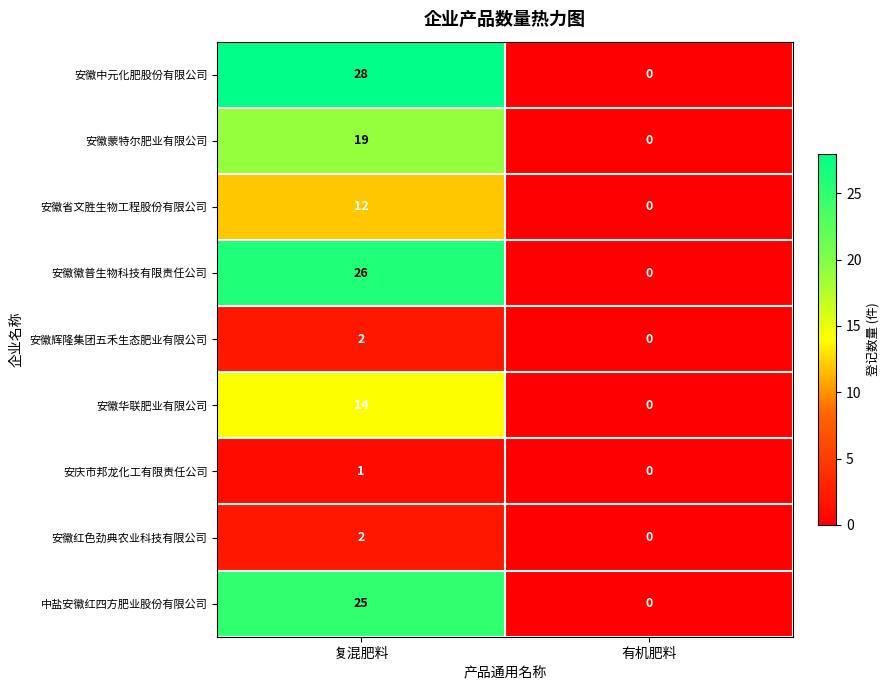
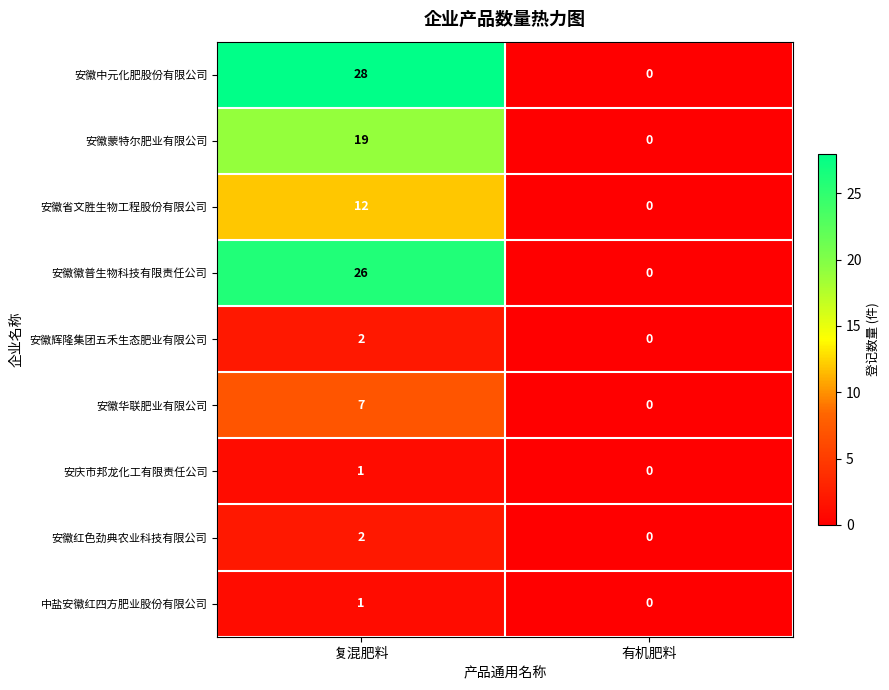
  {
    "安徽中元化肥股份有限公司": {
      "复混肥料": 28,
      "有机肥料": 0
    },
    "安徽蒙特尔肥业有限公司": {
      "复混肥料": 19,
      "有机肥料": 0
    },
    "安徽省文胜生物工程股份有限公司": {
      "复混肥料": 12,
      "有机肥料": 0
    },
    "安徽徽普生物科技有限责任公司": {
      "复混肥料": 26,
      "有机肥料": 0
    },
    "安徽辉隆集团五禾生态肥业有限公司": {
      "复混肥料": 2,
      "有机肥料": 0
    },
    "安徽华联肥业有限公司": {
-     "复混肥料": 14,
+     "复混肥料": 7,
      "有机肥料": 0
    },
    "安庆市邦龙化工有限责任公司": {
      "复混肥料": 1,
      "有机肥料": 0
    },
    "安徽红色劲典农业科技有限公司": {
      "复混肥料": 2,
      "有机肥料": 0
    },
    "中盐安徽红四方肥业股份有限公司": {
-     "复混肥料": 25,
+     "复混肥料": 1,
      "有机肥料": 0
    }
  }
